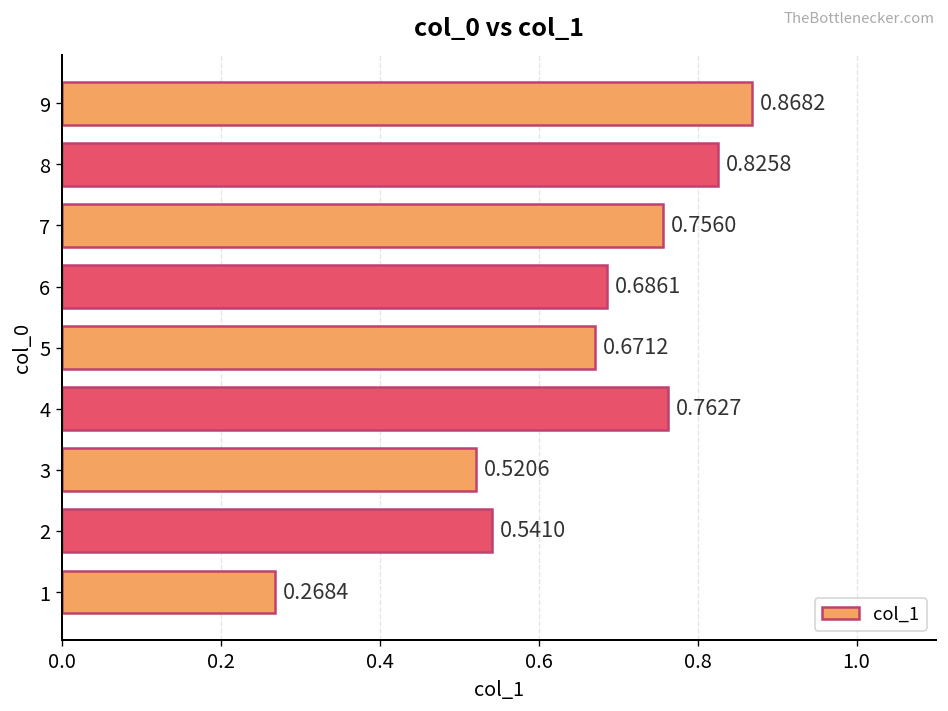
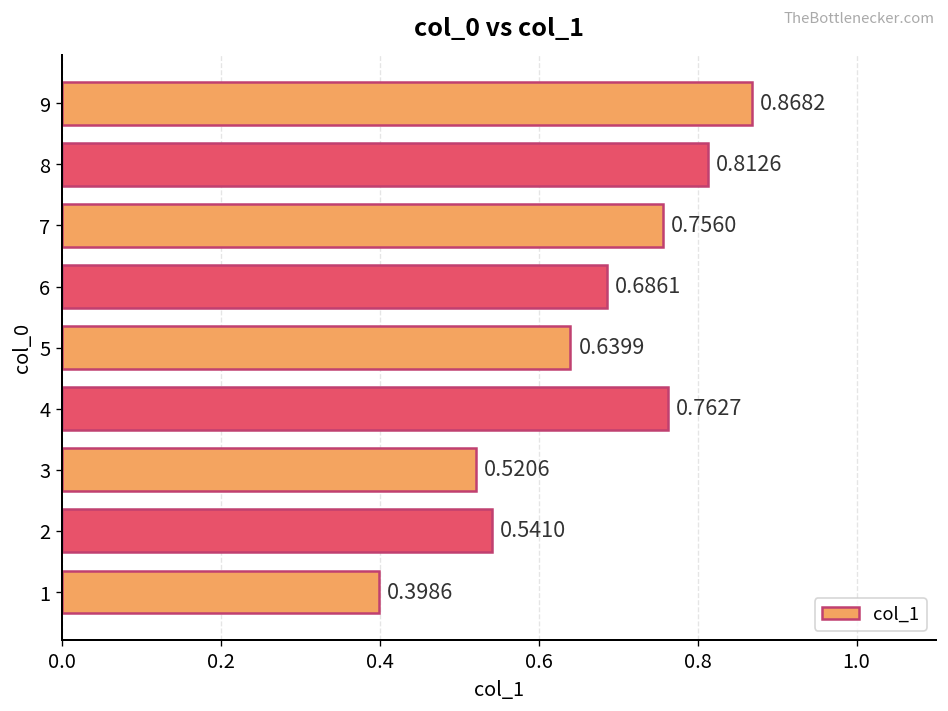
  {
    "9": 0.8682,
-   "8": 0.8258,
+   "8": 0.8126,
    "7": 0.7560,
    "6": 0.6861,
-   "5": 0.6712,
+   "5": 0.6399,
    "4": 0.7627,
    "3": 0.5206,
    "2": 0.5410,
-   "1": 0.2684
+   "1": 0.3986
  }
